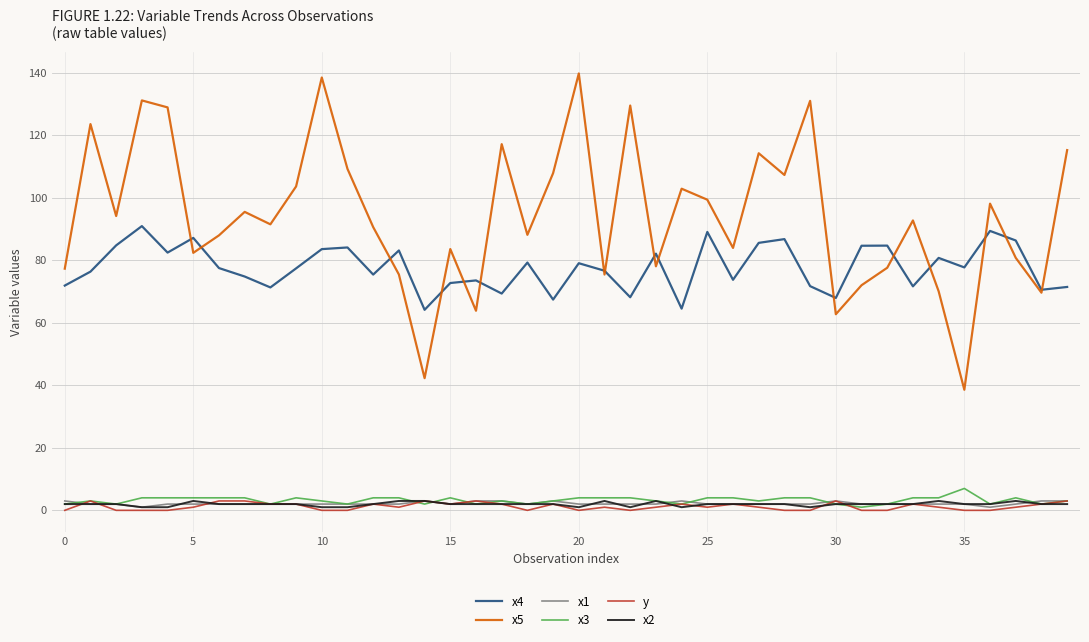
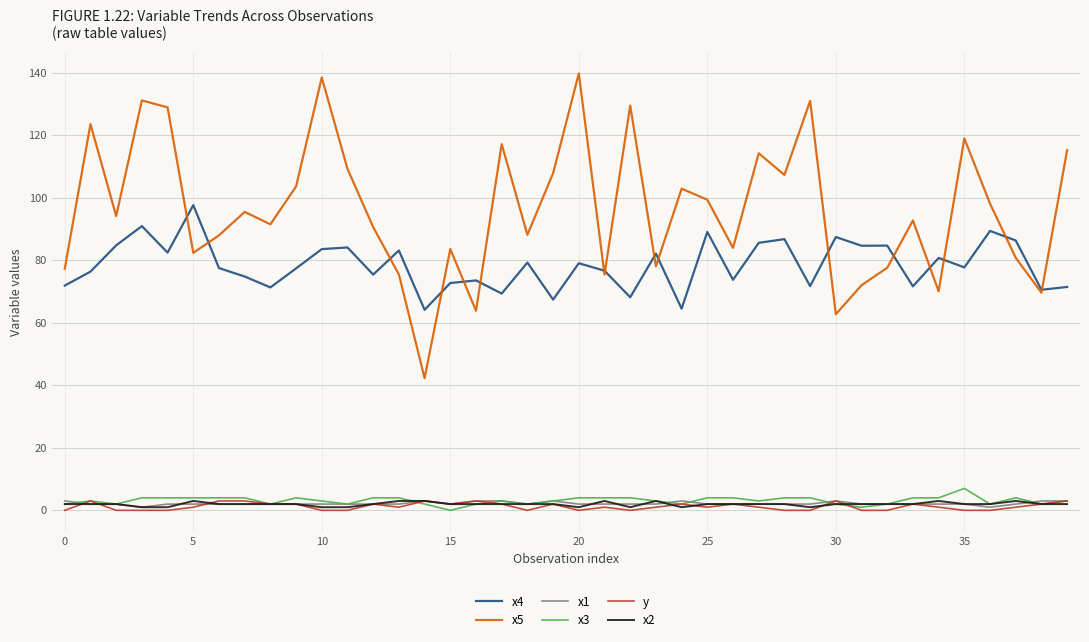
  {
    "x4": {
      "0": 72,
-     "5": 87,
+     "5": 98,
      "10": 84,
      "15": 73,
      "20": 79,
      "25": 89,
-     "30": 68,
+     "30": 87,
      "35": 78
    },
    "x5": {
      "0": 77,
      "5": 82,
      "10": 138,
      "15": 84,
      "20": 140,
      "25": 99,
      "30": 63,
-     "35": 39
+     "35": 119
    },
    "x1": {
      "0": 3,
      "5": 2,
      "10": 2,
      "20": 2
    },
    "x3": {
      "5": 4,
      "10": 3,
-     "15": 4,
+     "15": 0,
      "20": 4,
      "25": 4,
      "35": 7
    },
    "y": {
      "0": 0,
      "5": 1,
      "10": 0,
      "20": 0,
      "25": 1,
      "35": 0
    },
    "x2": {
      "5": 3,
      "10": 1,
      "20": 1
    }
  }
